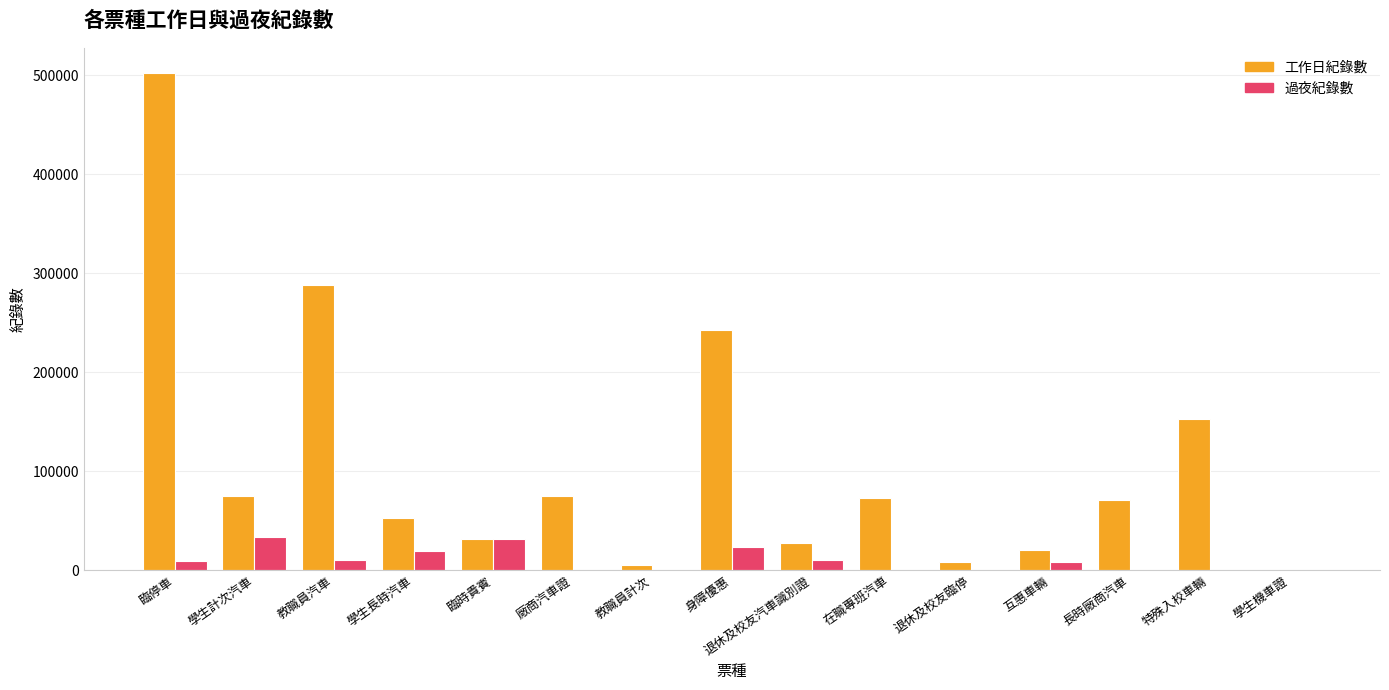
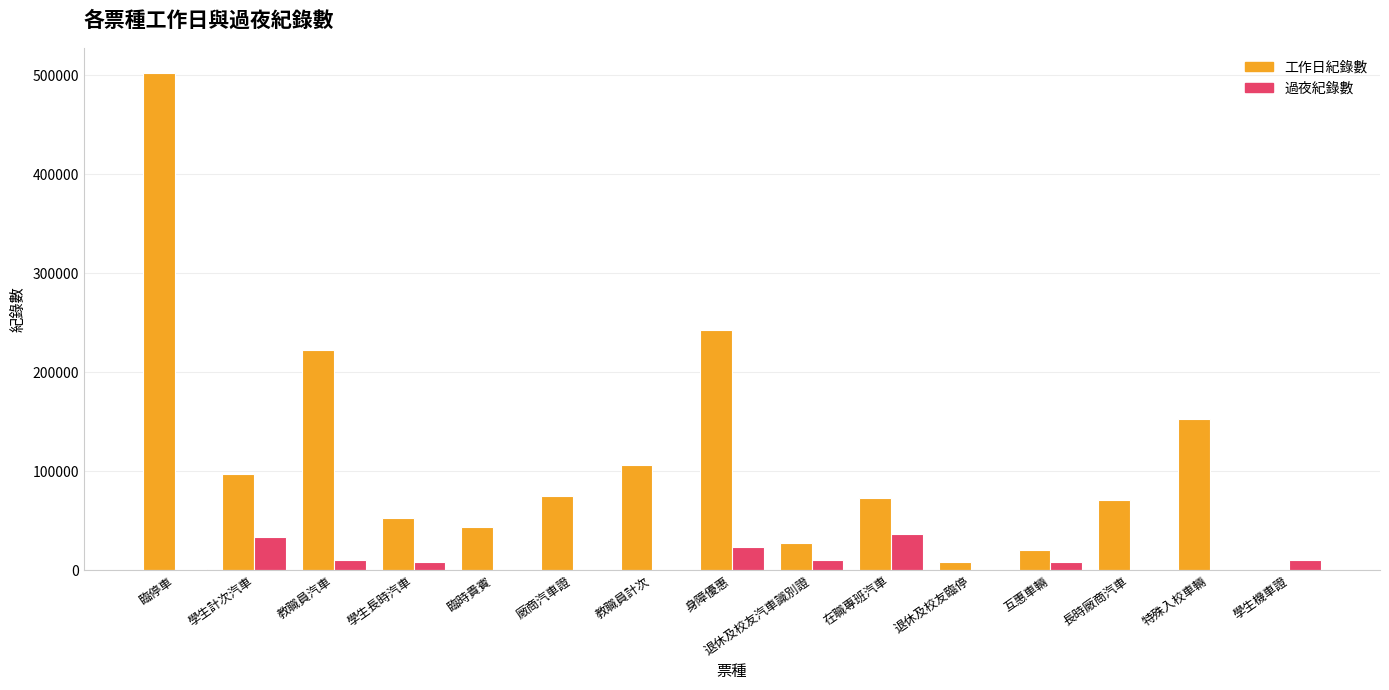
  {
    "工作日紀錄數": {
      "臨停車": 500000,
-     "學生計次汽車": 80000,
-     "教職員汽車": 290000,
+     "學生計次汽車": 100000,
+     "教職員汽車": 220000,
      "學生長時汽車": 50000,
-     "臨時貴賓": 30000,
+     "臨時貴賓": 40000,
      "廠商汽車證": 80000,
-     "教職員計次": 10000,
+     "教職員計次": 110000,
      "身障優惠": 240000,
      "退休及校友汽車識別證": 30000,
      "在職專班汽車": 70000,
      "退休及校友臨停": 10000,
      "互惠車輛": 20000,
      "長時廠商汽車": 70000,
      "特殊入校車輛": 150000
    },
    "過夜紀錄數": {
-     "臨停車": 10000,
+     "臨停車": 0,
      "學生計次汽車": 30000,
      "教職員汽車": 10000,
-     "學生長時汽車": 20000,
-     "臨時貴賓": 30000,
+     "學生長時汽車": 10000,
+     "臨時貴賓": 0,
      "身障優惠": 20000,
      "退休及校友汽車識別證": 10000,
-     "在職專班汽車": 0,
+     "在職專班汽車": 40000,
      "互惠車輛": 10000,
-     "學生機車證": 0
+     "學生機車證": 10000
    }
  }
